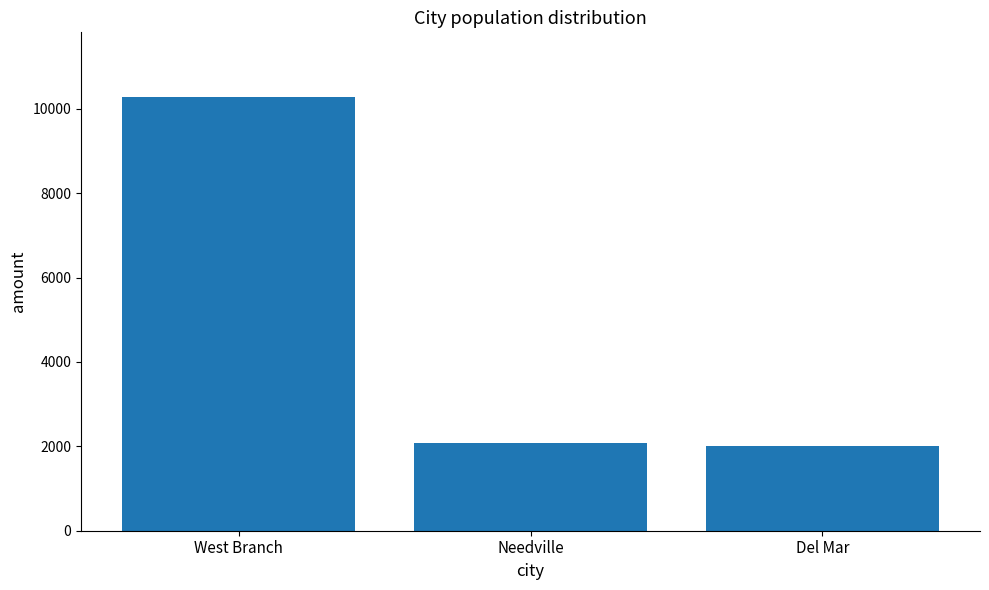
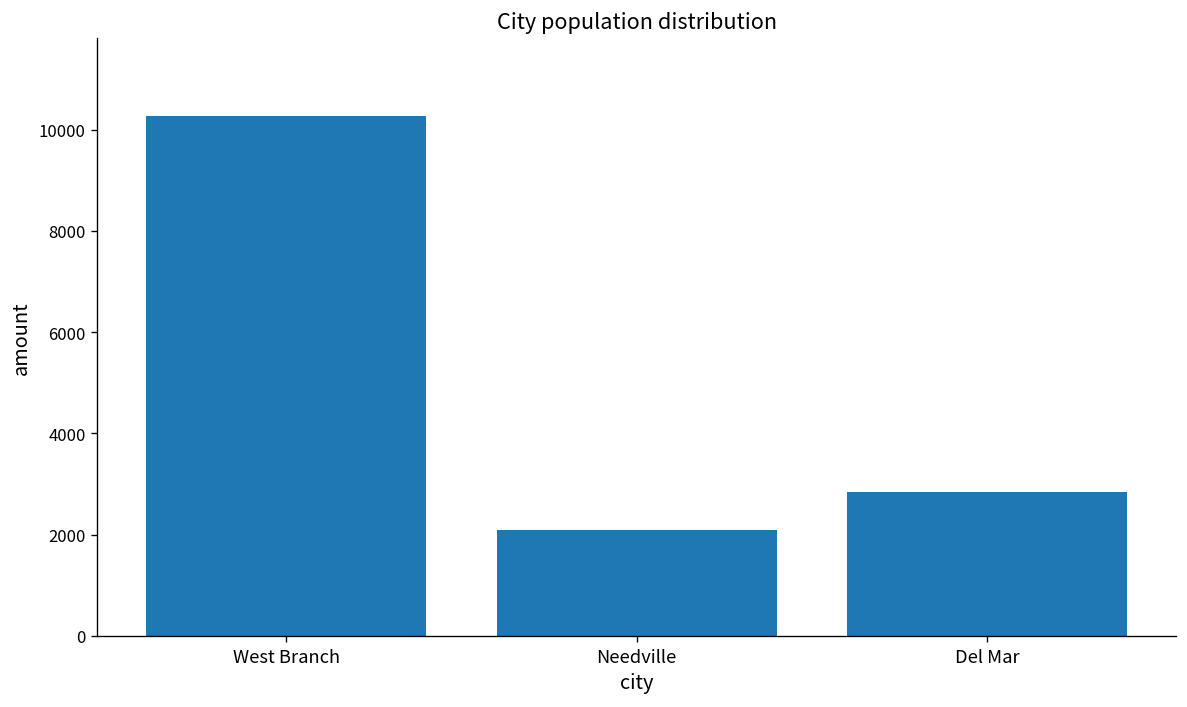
  {
    "West Branch": 10300,
    "Needville": 2100,
-   "Del Mar": 2000
+   "Del Mar": 2800
  }
